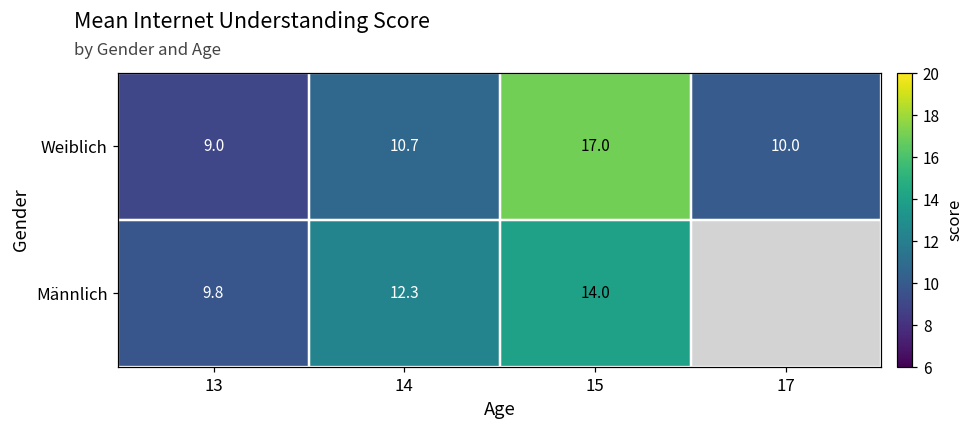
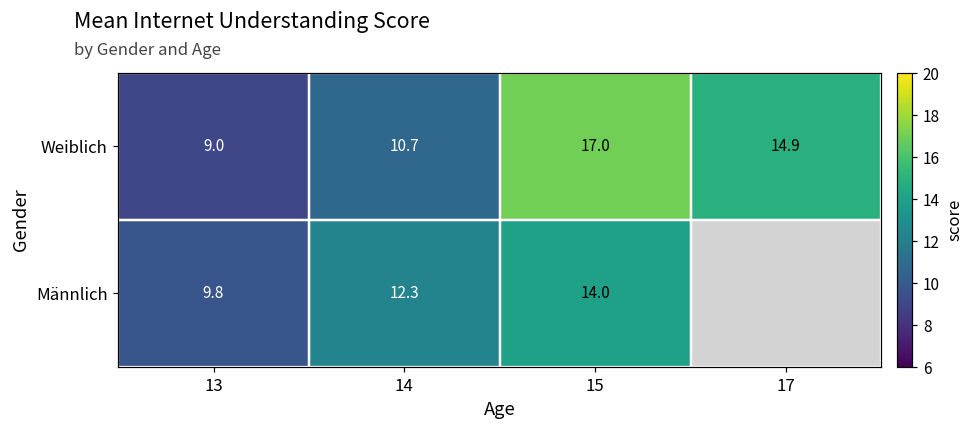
  {
    "Weiblich": {
      "13": 9.0,
      "14": 10.7,
      "15": 17.0,
-     "17": 10.0
+     "17": 14.9
    },
    "Männlich": {
      "13": 9.8,
      "14": 12.3,
      "15": 14.0
    }
  }
